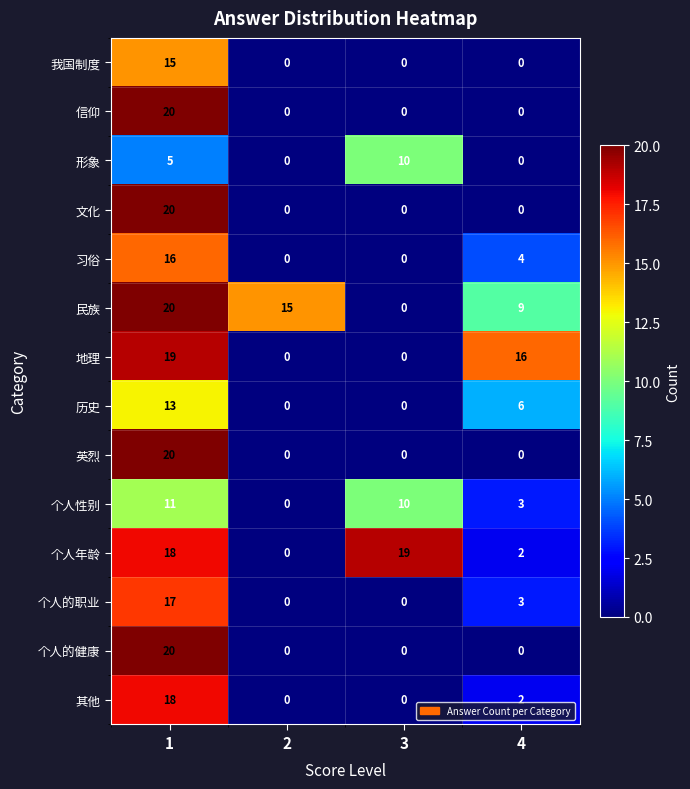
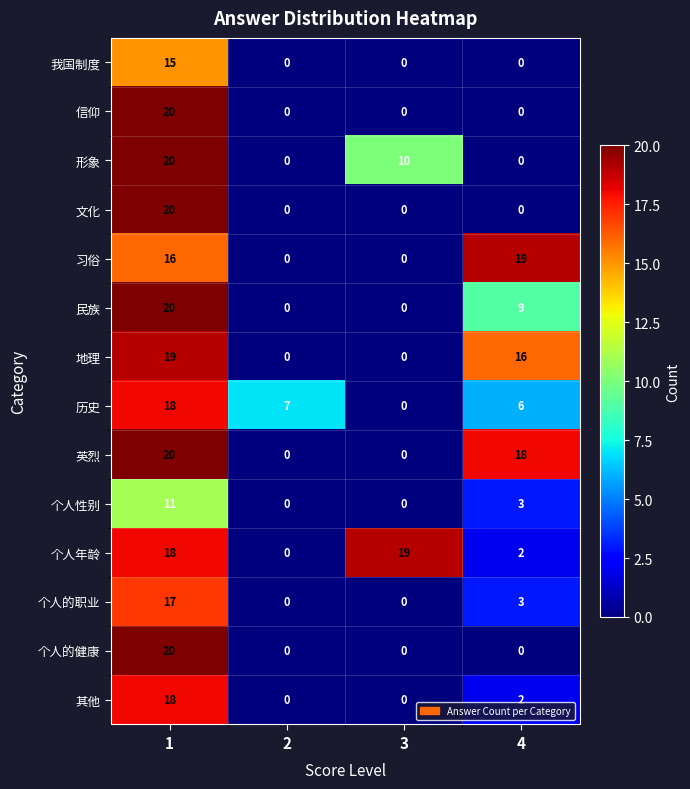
  {
    "我国制度": {
      "1": 15,
      "2": 0,
      "3": 0,
      "4": 0
    },
    "信仰": {
      "1": 20,
      "2": 0,
      "3": 0,
      "4": 0
    },
    "形象": {
-     "1": 5,
+     "1": 20,
      "2": 0,
      "3": 10,
      "4": 0
    },
    "文化": {
      "1": 20,
      "2": 0,
      "3": 0,
      "4": 0
    },
    "习俗": {
      "1": 16,
      "2": 0,
      "3": 0,
-     "4": 4
+     "4": 19
    },
    "民族": {
      "1": 20,
-     "2": 15,
+     "2": 0,
      "3": 0,
      "4": 9
    },
    "地理": {
      "1": 19,
      "2": 0,
      "3": 0,
      "4": 16
    },
    "历史": {
-     "1": 13,
-     "2": 0,
+     "1": 18,
+     "2": 7,
      "3": 0,
      "4": 6
    },
    "英烈": {
      "1": 20,
      "2": 0,
      "3": 0,
-     "4": 0
+     "4": 18
    },
    "个人性别": {
      "1": 11,
      "2": 0,
-     "3": 10,
+     "3": 0,
      "4": 3
    },
    "个人年龄": {
      "1": 18,
      "2": 0,
      "3": 19,
      "4": 2
    },
    "个人的职业": {
      "1": 17,
      "2": 0,
      "3": 0,
      "4": 3
    },
    "个人的健康": {
      "1": 20,
      "2": 0,
      "3": 0,
      "4": 0
    },
    "其他": {
      "1": 18,
      "2": 0,
      "3": 0
    }
  }
